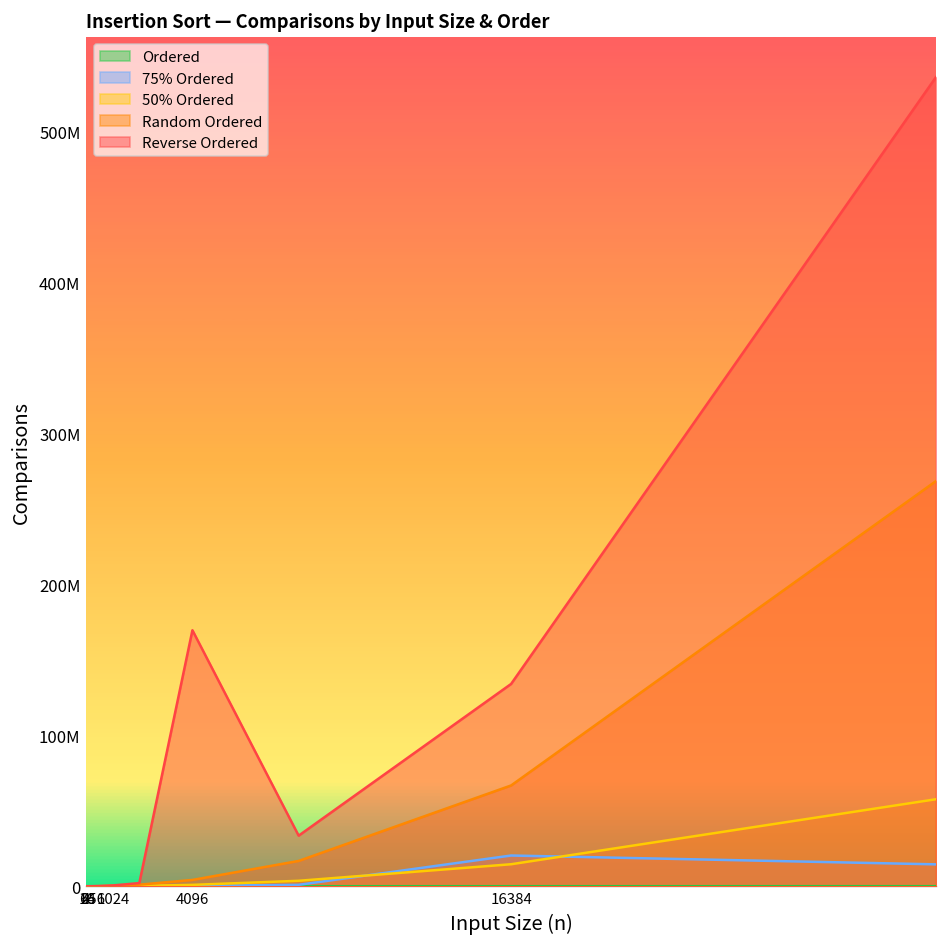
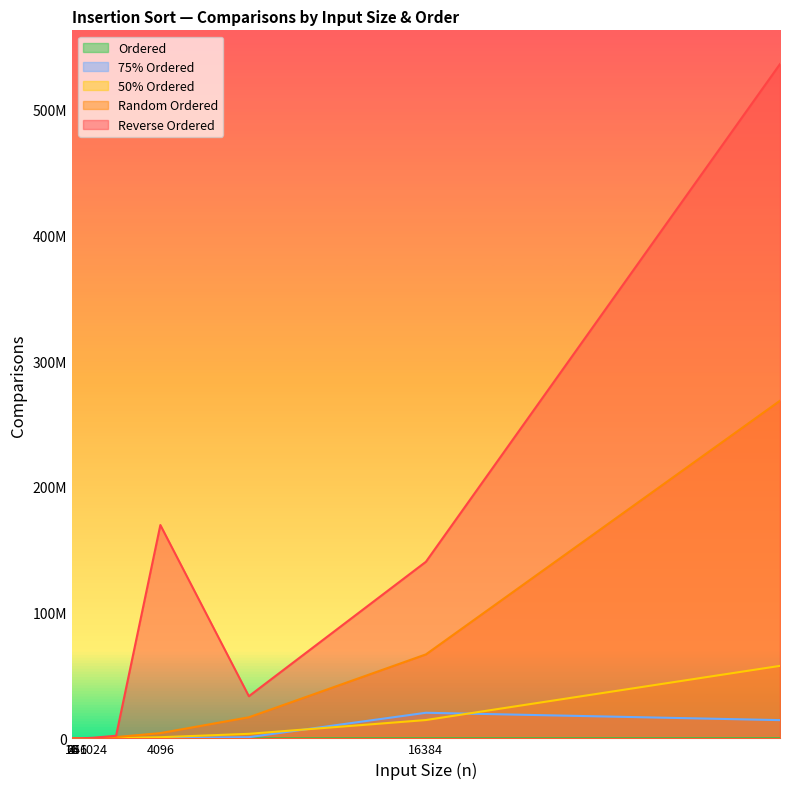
  {
    "Ordered": {
      "16384": 0
    },
    "75% Ordered": {
      "16384": 20000000
    },
    "Reverse Ordered": {
      "4096": 170000000,
-     "16384": 134000000
+     "16384": 140000000
    }
  }
